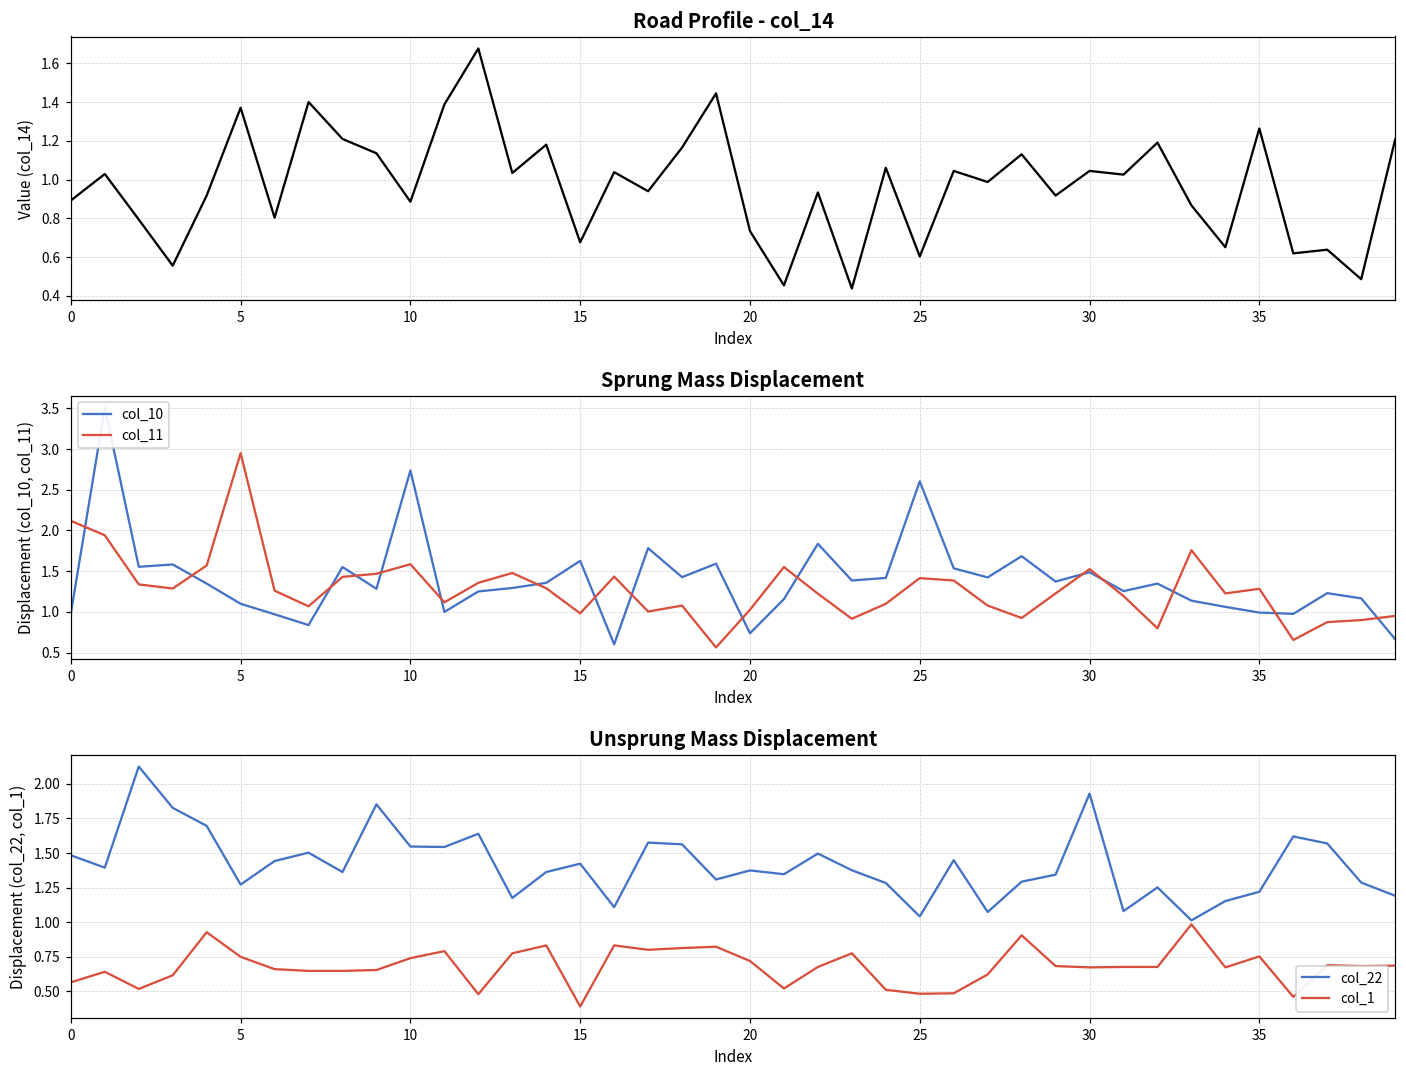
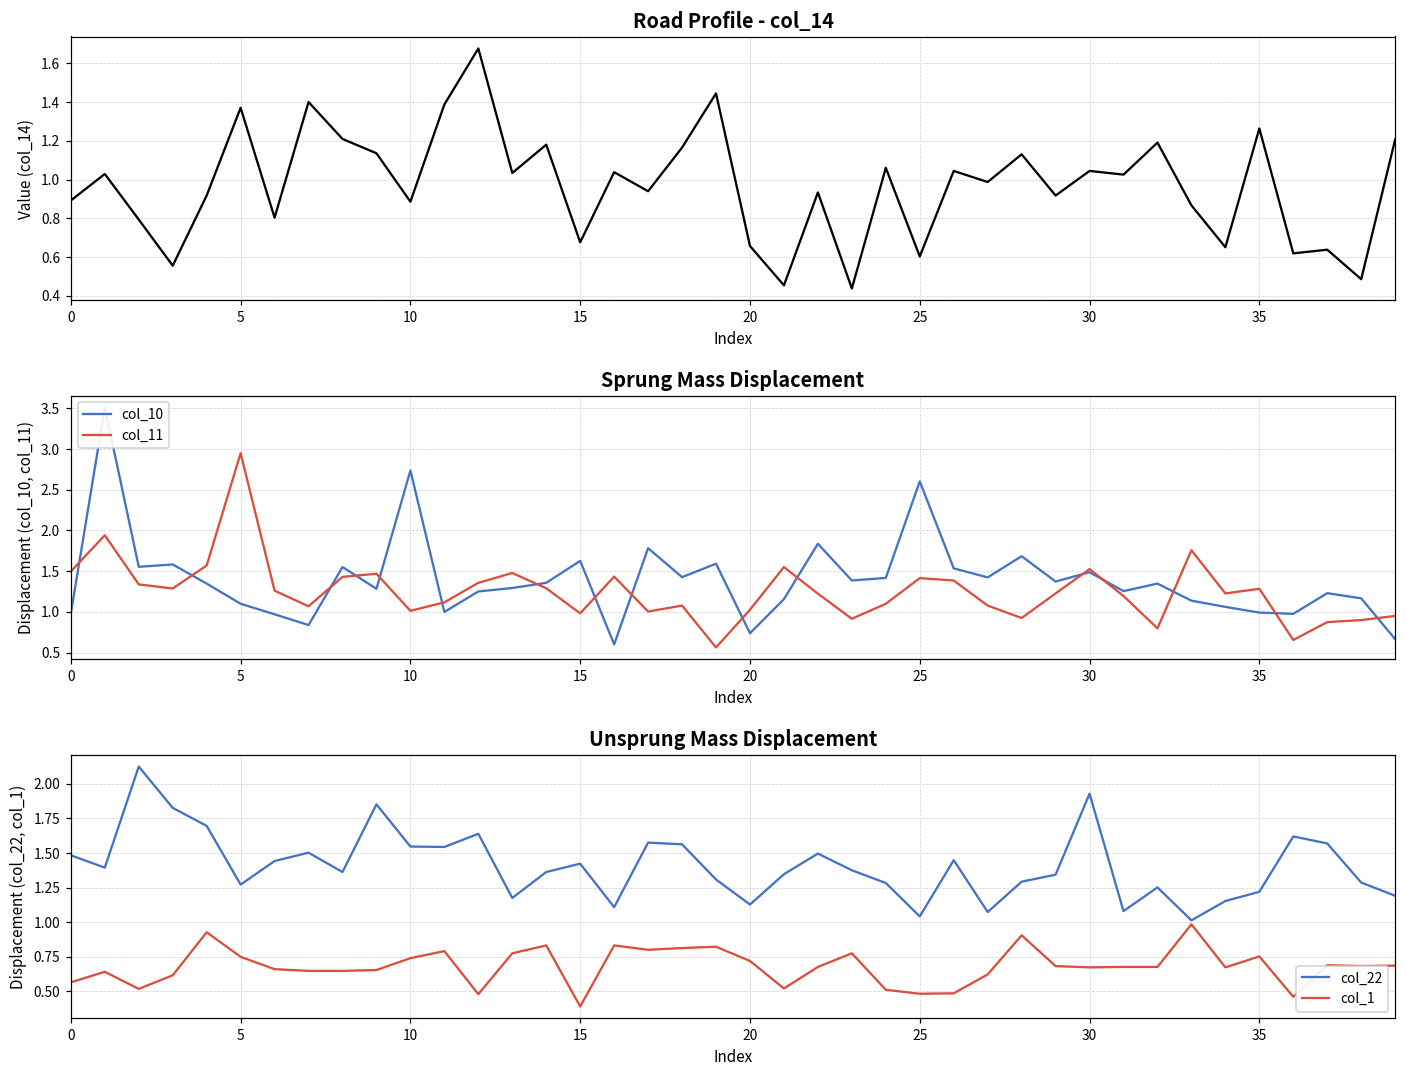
  {
    "Road Profile - col_14": {
      "0": 0.89,
      "5": 1.37,
      "10": 0.89,
      "15": 0.68,
-     "20": 0.73,
+     "20": 0.66,
      "25": 0.60,
      "30": 1.04,
      "35": 1.26
    },
    "Sprung Mass Displacement": {
      "col_10": {
        "0": 1.0,
        "5": 1.1,
        "10": 2.7,
        "15": 1.6,
        "20": 0.7,
        "25": 2.6,
        "30": 1.5,
        "35": 1.0
      },
      "col_11": {
-       "0": 2.1,
+       "0": 1.5,
        "5": 2.9,
-       "10": 1.6,
+       "10": 1.0,
        "15": 1.0,
        "20": 1.0,
        "25": 1.4,
        "30": 1.5,
        "35": 1.3
      }
    },
    "Unsprung Mass Displacement": {
      "col_22": {
        "0": 1.48,
        "5": 1.27,
        "10": 1.55,
        "15": 1.42,
-       "20": 1.37,
+       "20": 1.13,
        "25": 1.04,
        "30": 1.93,
        "35": 1.22
      },
      "col_1": {
        "0": 0.57,
        "5": 0.75,
        "10": 0.74,
        "15": 0.39,
        "20": 0.72,
        "25": 0.48,
        "30": 0.67,
        "35": 0.75
      }
    }
  }
